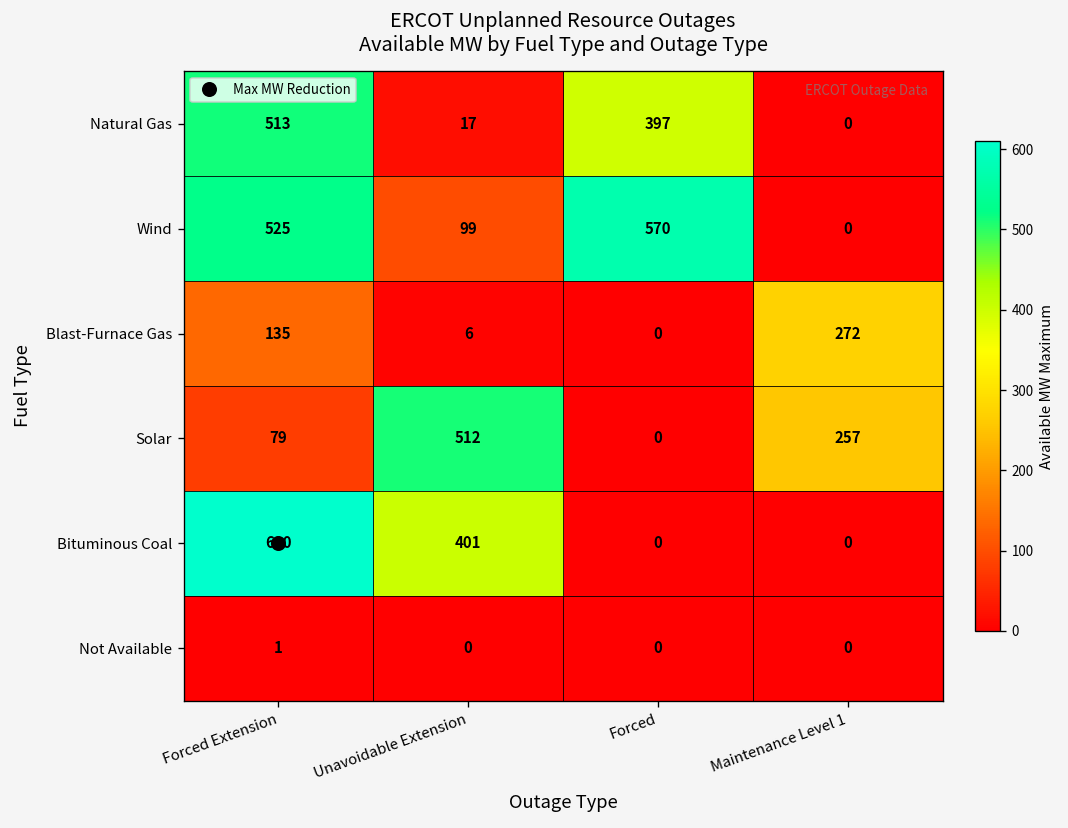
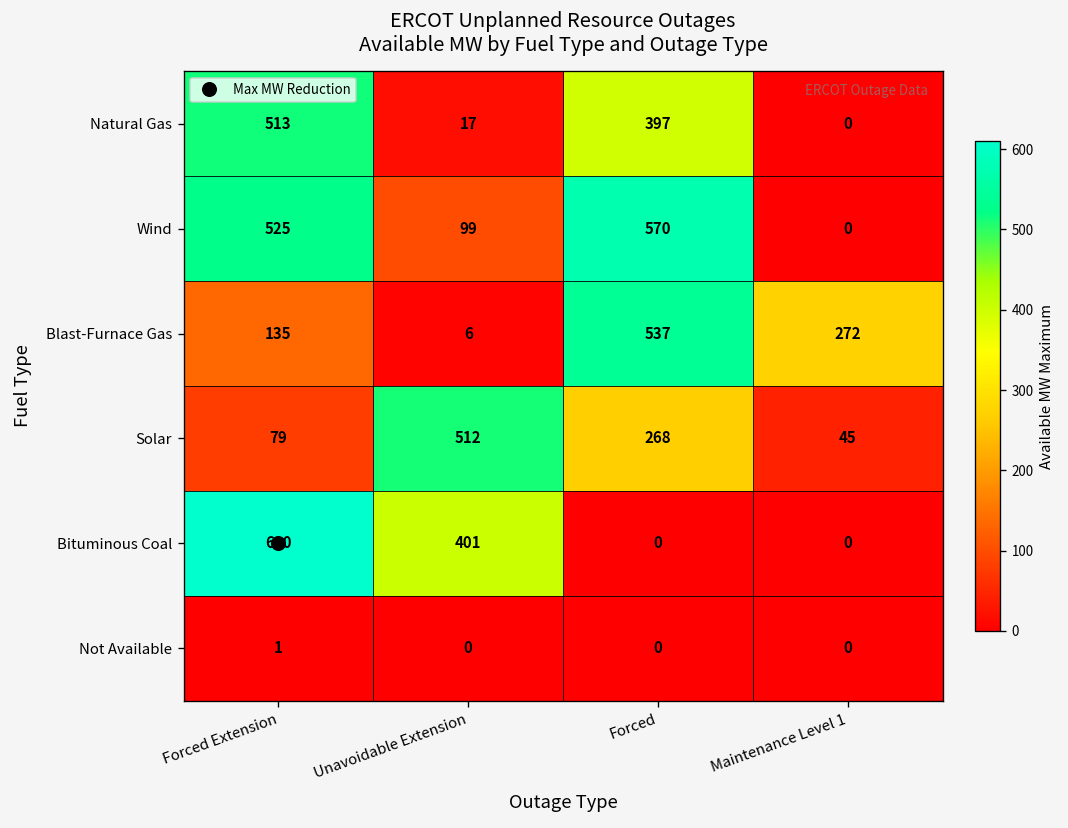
  {
    "Natural Gas": {
      "Forced Extension": 513,
      "Unavoidable Extension": 17,
      "Forced": 397
    },
    "Wind": {
      "Forced Extension": 525,
      "Unavoidable Extension": 99,
      "Forced": 570,
      "Maintenance Level 1": 0
    },
    "Blast-Furnace Gas": {
      "Forced Extension": 135,
      "Unavoidable Extension": 6,
-     "Forced": 0,
+     "Forced": 537,
      "Maintenance Level 1": 272
    },
    "Solar": {
      "Forced Extension": 79,
      "Unavoidable Extension": 512,
-     "Forced": 0,
-     "Maintenance Level 1": 257
+     "Forced": 268,
+     "Maintenance Level 1": 45
    },
    "Bituminous Coal": {
      "Unavoidable Extension": 401,
      "Forced": 0,
      "Maintenance Level 1": 0
    },
    "Not Available": {
      "Forced Extension": 1,
      "Unavoidable Extension": 0,
      "Forced": 0,
      "Maintenance Level 1": 0
    }
  }
